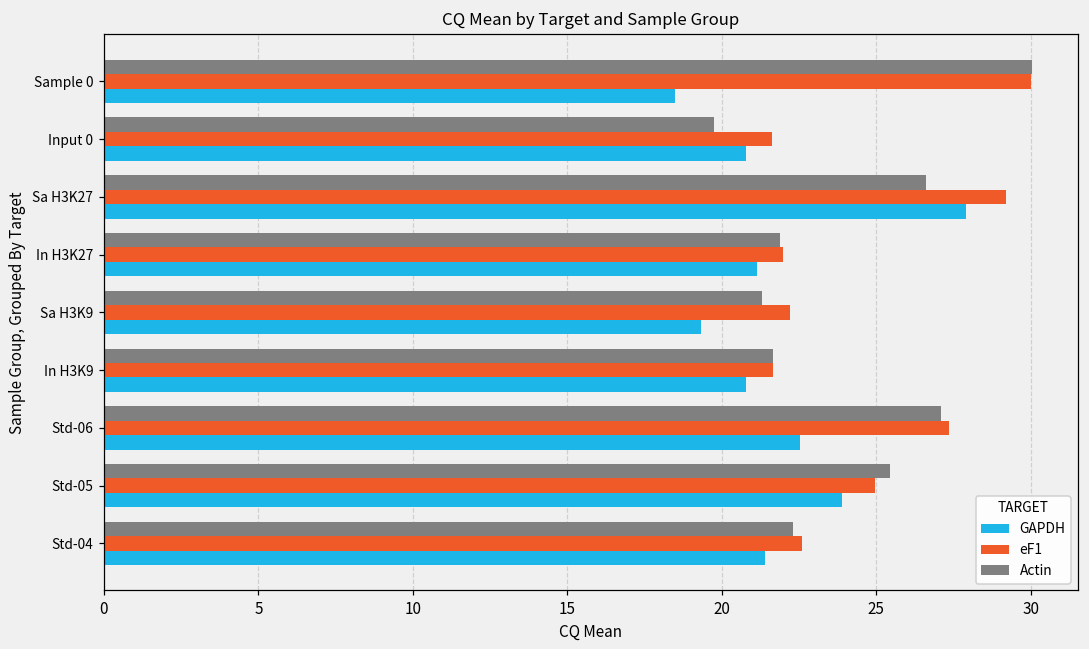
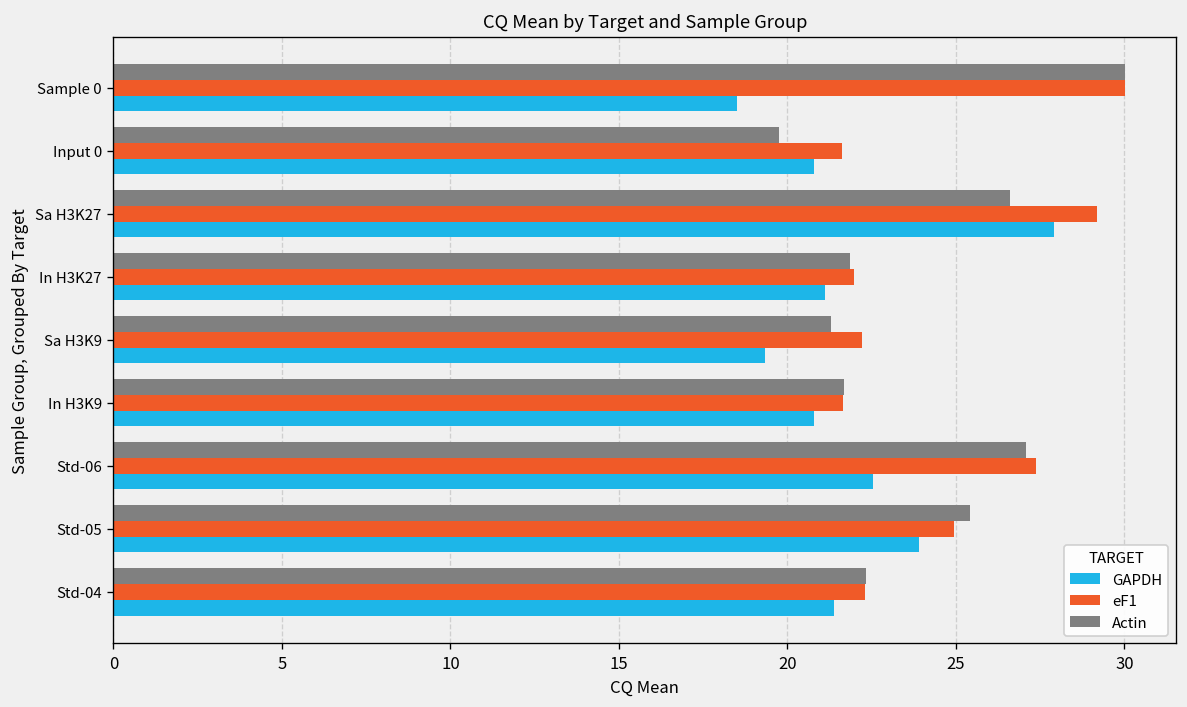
  {
    "GAPDH": {
      "Sample 0": 18.5,
      "Input 0": 20.8,
      "Sa H3K27": 27.9,
      "In H3K27": 21.1,
      "Sa H3K9": 19.3,
      "In H3K9": 20.8,
      "Std-06": 22.5,
      "Std-05": 23.9,
      "Std-04": 21.4
    },
    "eF1": {
      "Sample 0": 30.0,
      "Input 0": 21.6,
      "Sa H3K27": 29.2,
      "In H3K27": 22.0,
      "Sa H3K9": 22.2,
      "In H3K9": 21.7,
      "Std-06": 27.4,
      "Std-05": 25.0,
-     "Std-04": 22.6
+     "Std-04": 22.3
    },
    "Actin": {
      "Sample 0": 30.0,
      "Input 0": 19.8,
      "Sa H3K27": 26.6,
      "In H3K27": 21.9,
      "Sa H3K9": 21.3,
      "In H3K9": 21.7,
      "Std-06": 27.1,
      "Std-05": 25.4,
      "Std-04": 22.3
    }
  }
